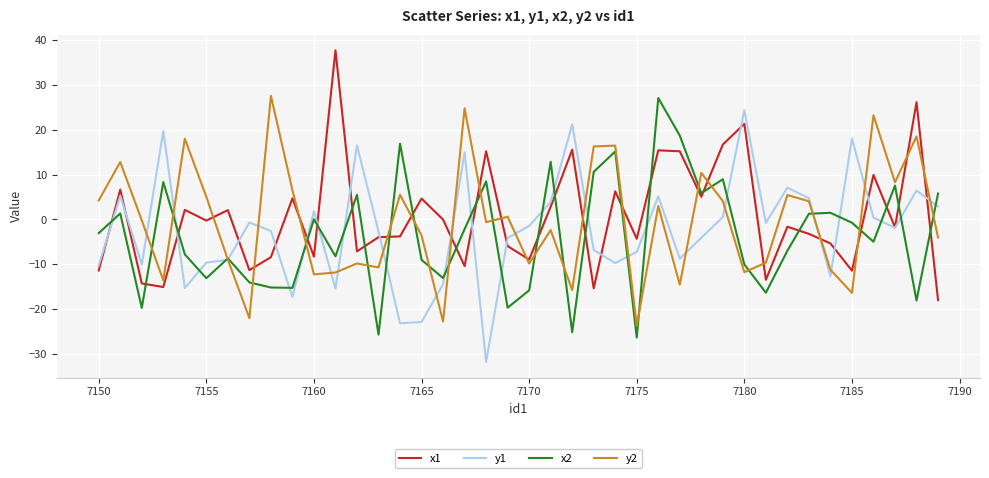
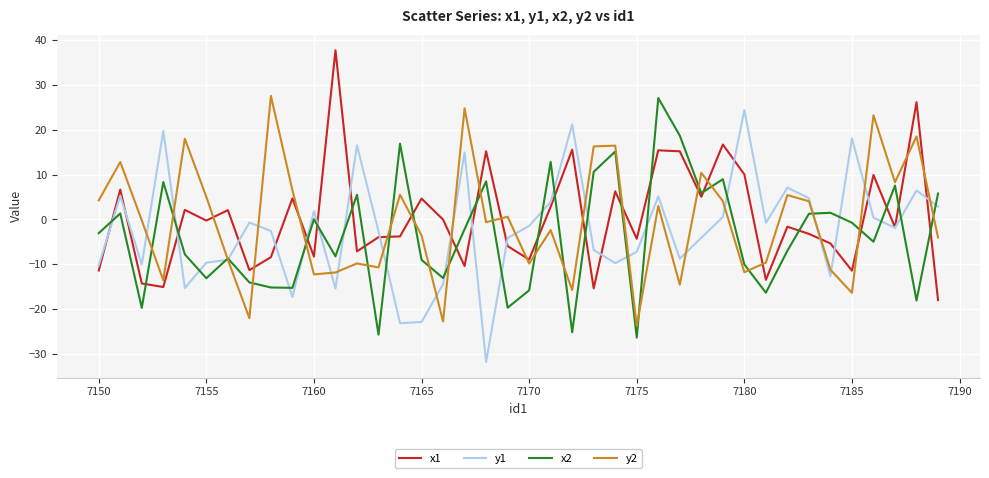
  {
    "x1": {
      "7150": -11,
      "7155": 0,
      "7160": -8,
      "7165": 5,
      "7170": -9,
      "7175": -4,
-     "7180": 21,
+     "7180": 10,
      "7185": -11
    },
    "y1": {
      "7150": -10,
      "7155": -10,
      "7160": 2,
      "7165": -23,
      "7170": -1,
      "7175": -7,
      "7180": 24,
      "7185": 18
    },
    "x2": {
      "7150": -3,
      "7155": -13,
      "7160": 0,
      "7165": -9,
      "7170": -16,
      "7175": -26,
      "7180": -10,
      "7185": -1
    },
    "y2": {
      "7150": 4,
      "7155": 5,
      "7160": -12,
      "7165": -4,
      "7170": -10,
      "7175": -24,
      "7180": -12,
      "7185": -16
    }
  }
